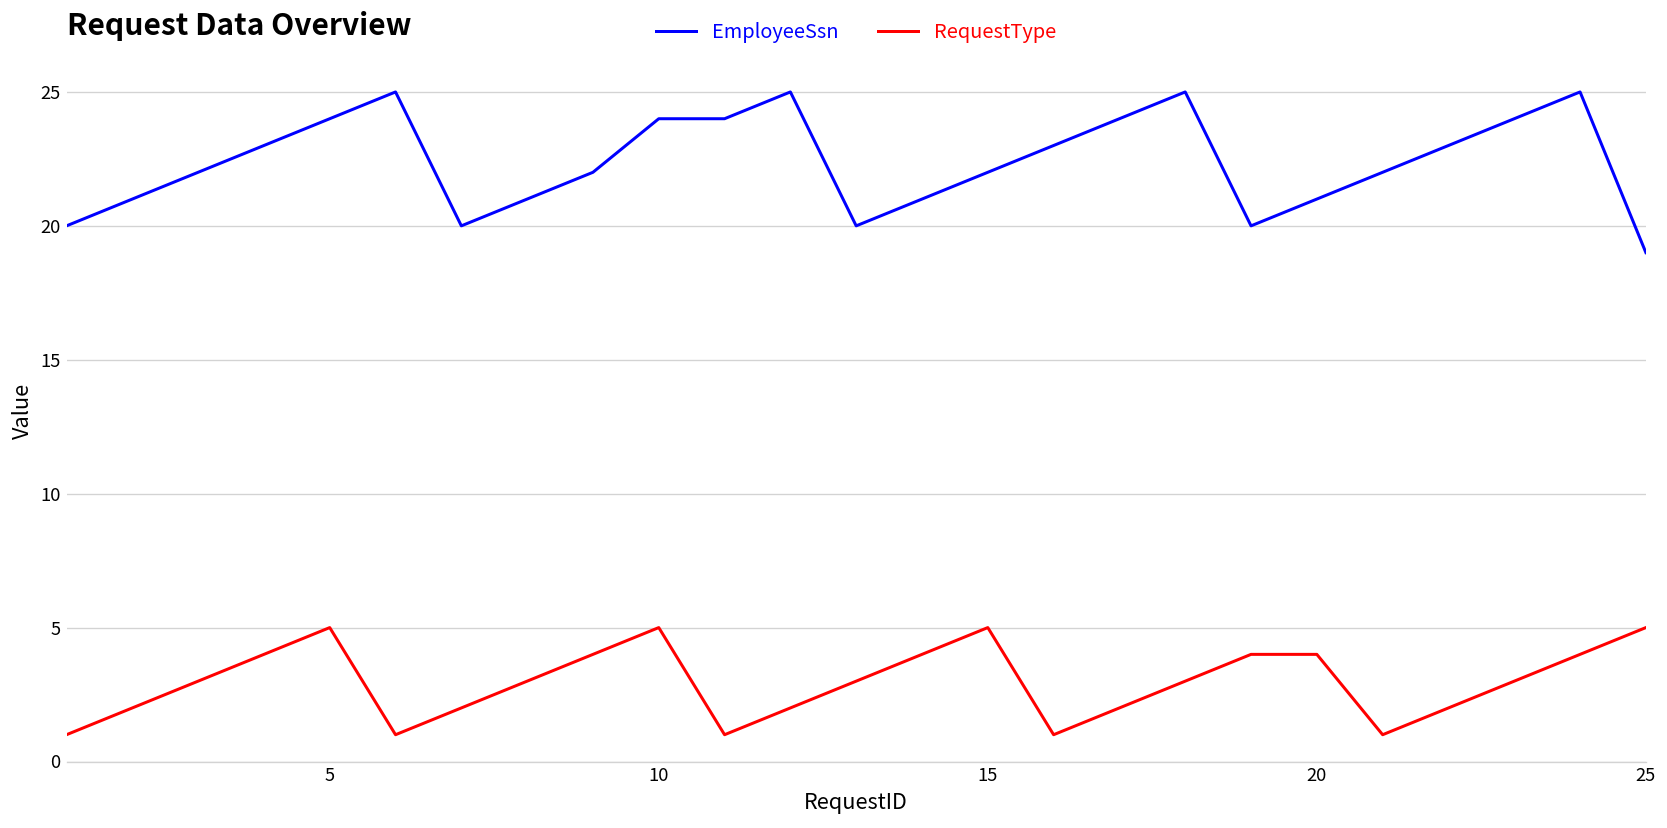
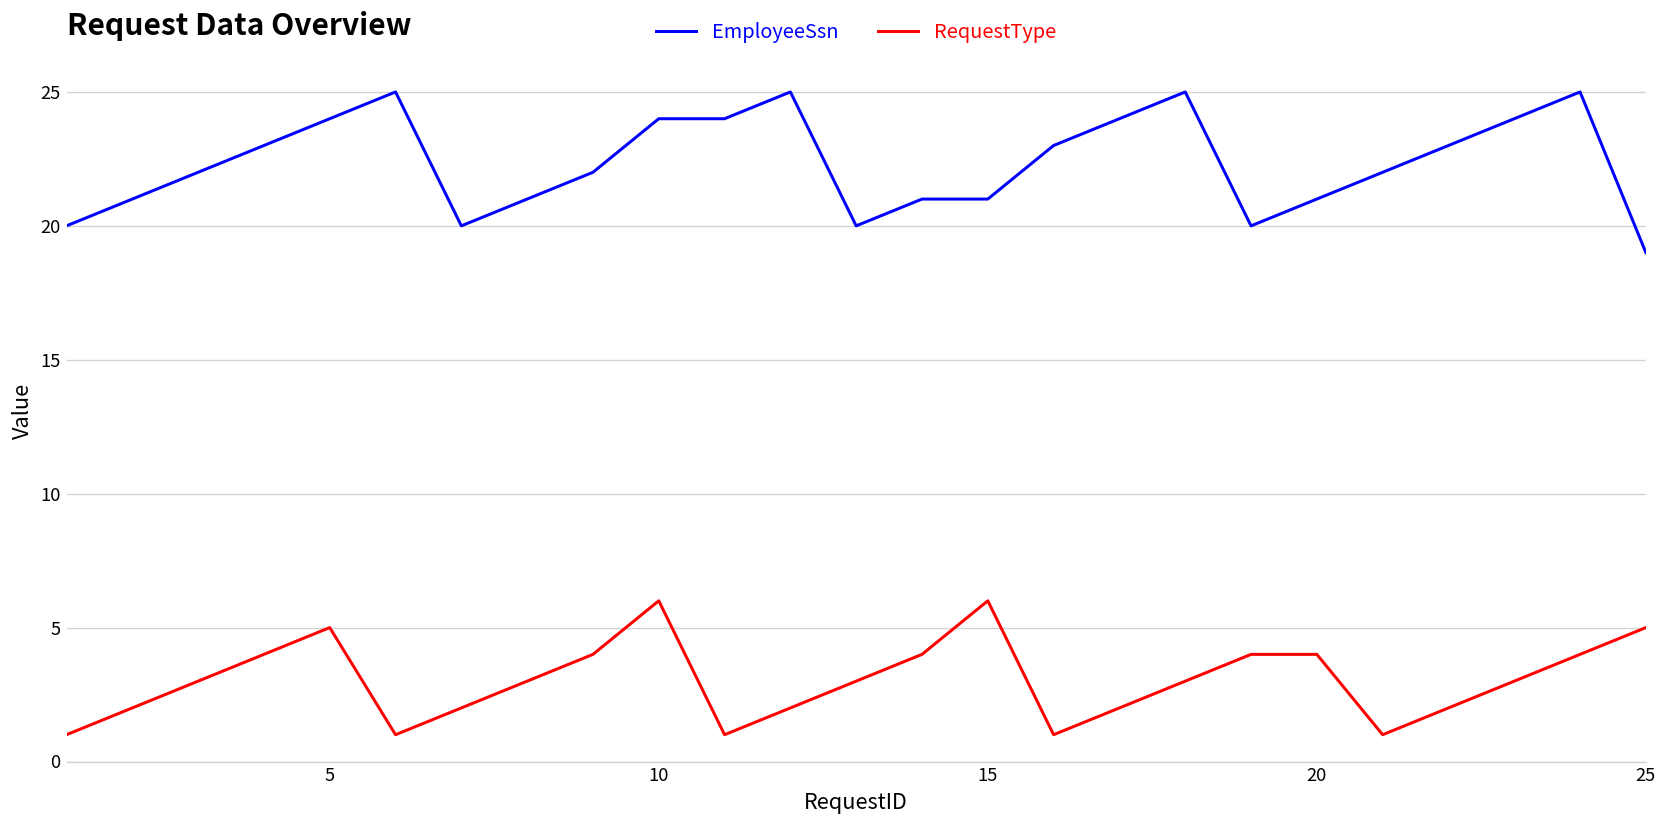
  {
    "EmployeeSsn": {
      "5": 24,
      "10": 24,
-     "15": 22,
+     "15": 21,
      "20": 21,
      "25": 19
    },
    "RequestType": {
      "5": 5,
-     "10": 5,
-     "15": 5,
+     "10": 6,
+     "15": 6,
      "20": 4,
      "25": 5
    }
  }
